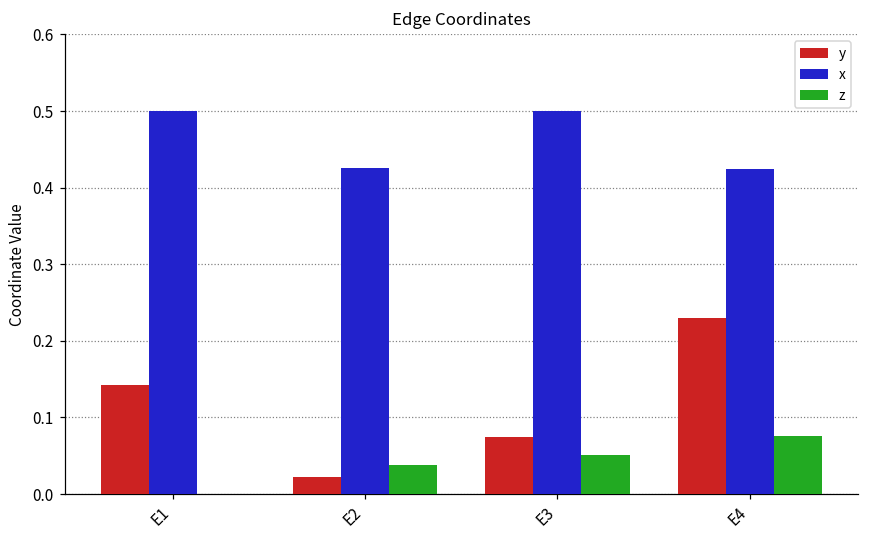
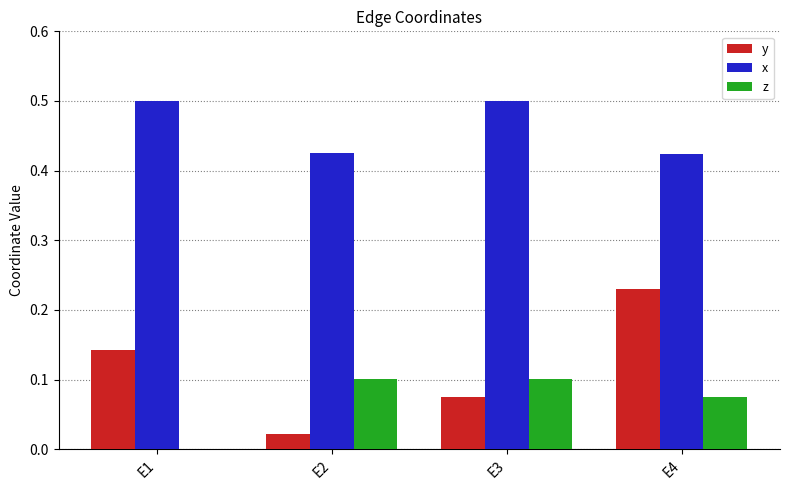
  {
    "y": {
      "E1": 0.14,
      "E2": 0.02,
      "E3": 0.07,
      "E4": 0.23
    },
    "x": {
      "E1": 0.50,
      "E2": 0.43,
      "E3": 0.50,
      "E4": 0.42
    },
    "z": {
      "E1": 0.00,
-     "E2": 0.04,
-     "E3": 0.05,
+     "E2": 0.10,
+     "E3": 0.10,
      "E4": 0.08
    }
  }
